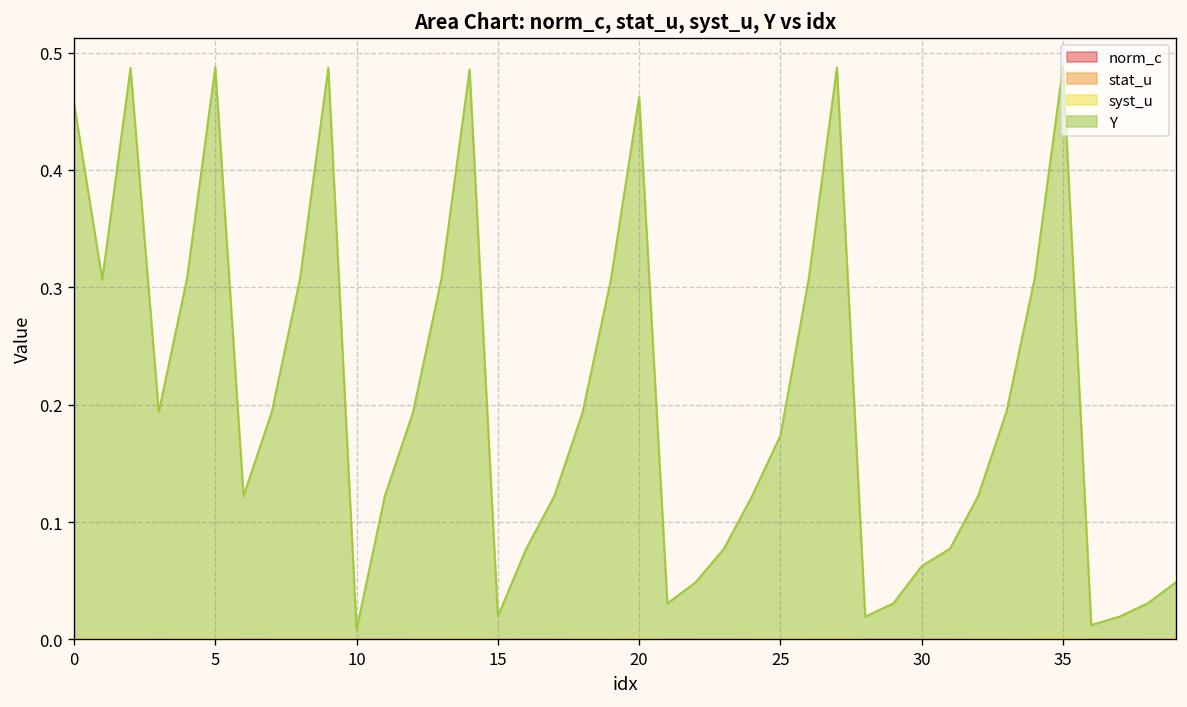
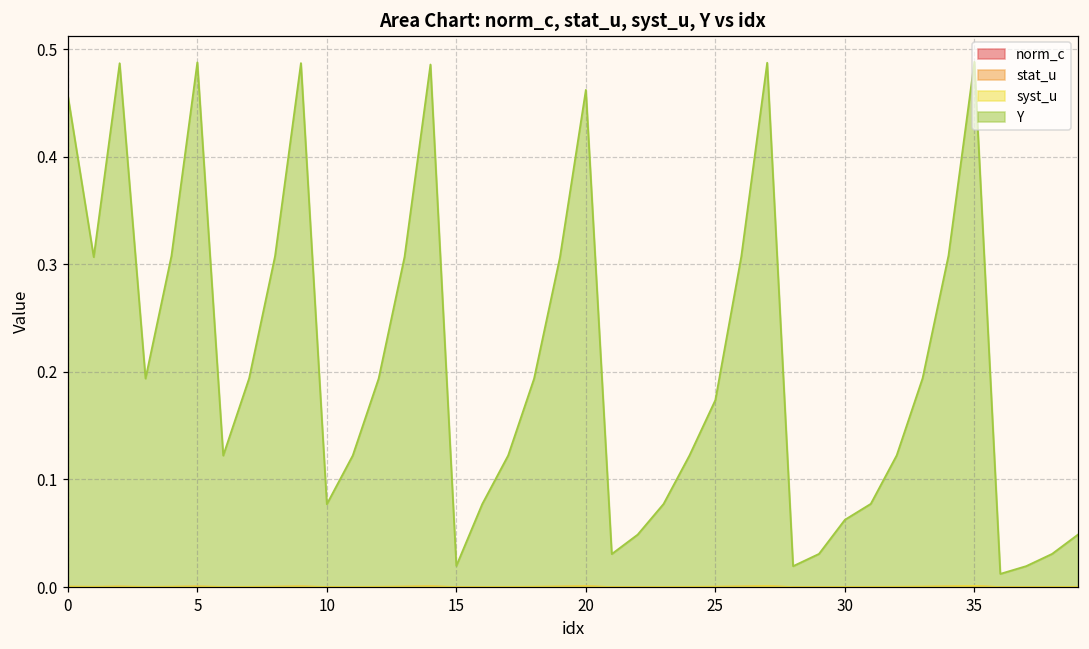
  {
    "Y": {
      "0": 0.46,
      "5": 0.49,
-     "10": 0.01,
+     "10": 0.08,
      "15": 0.02,
      "20": 0.46,
      "25": 0.17,
      "30": 0.06
    }
  }
